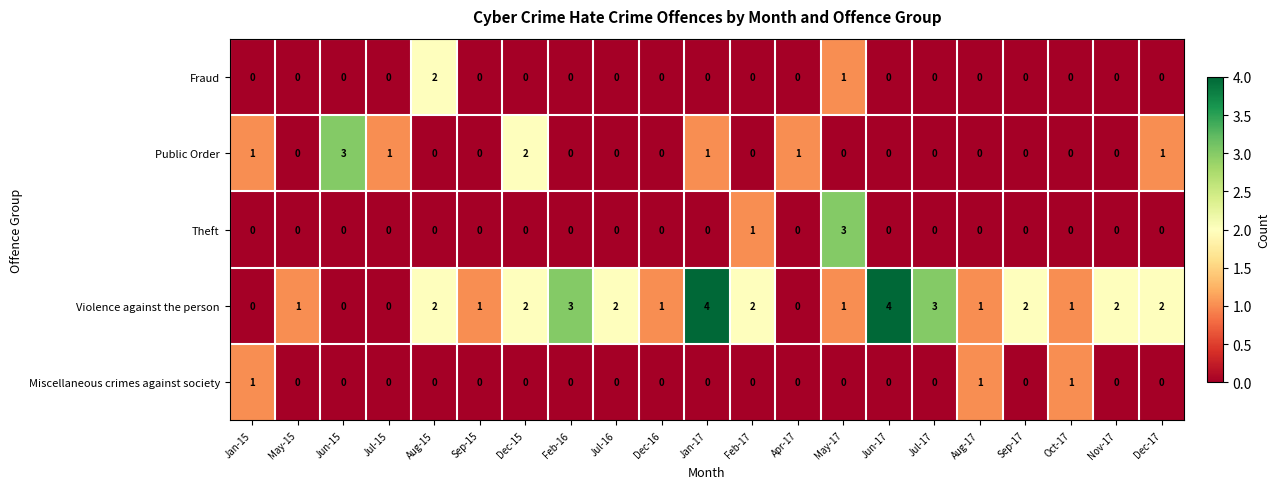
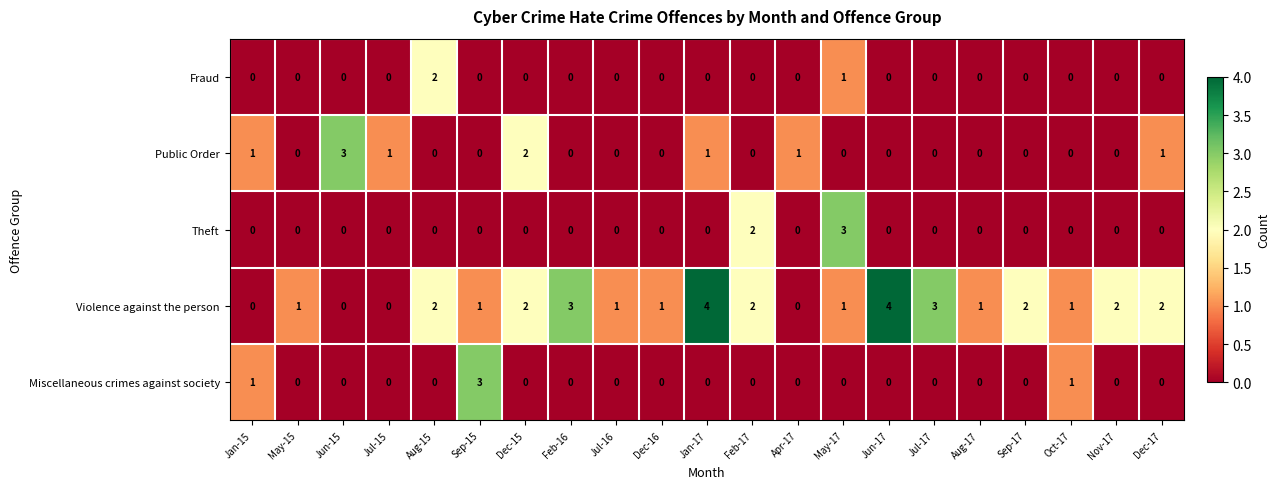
  {
    "Fraud": {
      "Jan-15": 0,
      "May-15": 0,
      "Jun-15": 0,
      "Jul-15": 0,
      "Aug-15": 2,
      "Sep-15": 0,
      "Dec-15": 0,
      "Feb-16": 0,
      "Jul-16": 0,
      "Dec-16": 0,
      "Jan-17": 0,
      "Feb-17": 0,
      "Apr-17": 0,
      "May-17": 1,
      "Jun-17": 0,
      "Jul-17": 0,
      "Aug-17": 0,
      "Sep-17": 0,
      "Oct-17": 0,
      "Nov-17": 0,
      "Dec-17": 0
    },
    "Public Order": {
      "Jan-15": 1,
      "May-15": 0,
      "Jun-15": 3,
      "Jul-15": 1,
      "Aug-15": 0,
      "Sep-15": 0,
      "Dec-15": 2,
      "Feb-16": 0,
      "Jul-16": 0,
      "Dec-16": 0,
      "Jan-17": 1,
      "Feb-17": 0,
      "Apr-17": 1,
      "May-17": 0,
      "Jun-17": 0,
      "Jul-17": 0,
      "Aug-17": 0,
      "Sep-17": 0,
      "Oct-17": 0,
      "Nov-17": 0,
      "Dec-17": 1
    },
    "Theft": {
      "Jan-15": 0,
      "May-15": 0,
      "Jun-15": 0,
      "Jul-15": 0,
      "Aug-15": 0,
      "Sep-15": 0,
      "Dec-15": 0,
      "Feb-16": 0,
      "Jul-16": 0,
      "Dec-16": 0,
      "Jan-17": 0,
-     "Feb-17": 1,
+     "Feb-17": 2,
      "Apr-17": 0,
      "May-17": 3,
      "Jun-17": 0,
      "Jul-17": 0,
      "Aug-17": 0,
      "Sep-17": 0,
      "Oct-17": 0,
      "Nov-17": 0,
      "Dec-17": 0
    },
    "Violence against the person": {
      "Jan-15": 0,
      "May-15": 1,
      "Jun-15": 0,
      "Jul-15": 0,
      "Aug-15": 2,
      "Sep-15": 1,
      "Dec-15": 2,
      "Feb-16": 3,
-     "Jul-16": 2,
+     "Jul-16": 1,
      "Dec-16": 1,
      "Jan-17": 4,
      "Feb-17": 2,
      "Apr-17": 0,
      "May-17": 1,
      "Jun-17": 4,
      "Jul-17": 3,
      "Aug-17": 1,
      "Sep-17": 2,
      "Oct-17": 1,
      "Nov-17": 2,
      "Dec-17": 2
    },
    "Miscellaneous crimes against society": {
      "Jan-15": 1,
      "May-15": 0,
      "Jun-15": 0,
      "Jul-15": 0,
      "Aug-15": 0,
-     "Sep-15": 0,
+     "Sep-15": 3,
      "Dec-15": 0,
      "Feb-16": 0,
      "Jul-16": 0,
      "Dec-16": 0,
      "Jan-17": 0,
      "Feb-17": 0,
      "Apr-17": 0,
      "May-17": 0,
      "Jun-17": 0,
      "Jul-17": 0,
-     "Aug-17": 1,
+     "Aug-17": 0,
      "Sep-17": 0,
      "Oct-17": 1,
      "Nov-17": 0,
      "Dec-17": 0
    }
  }
